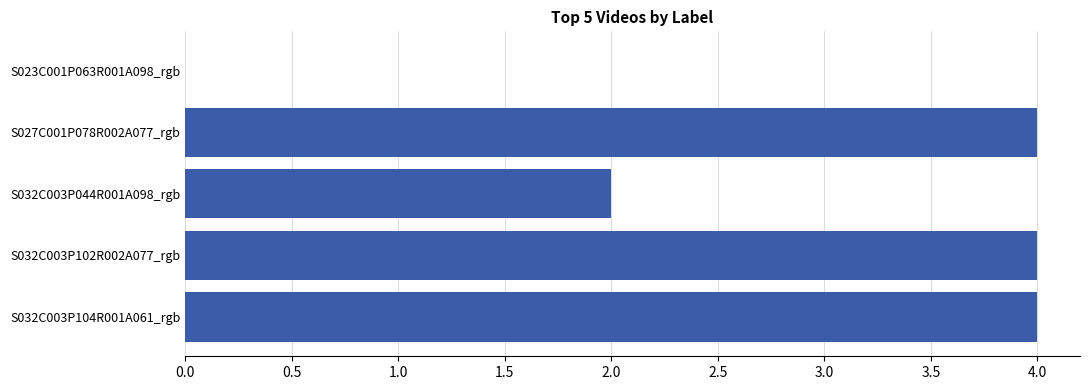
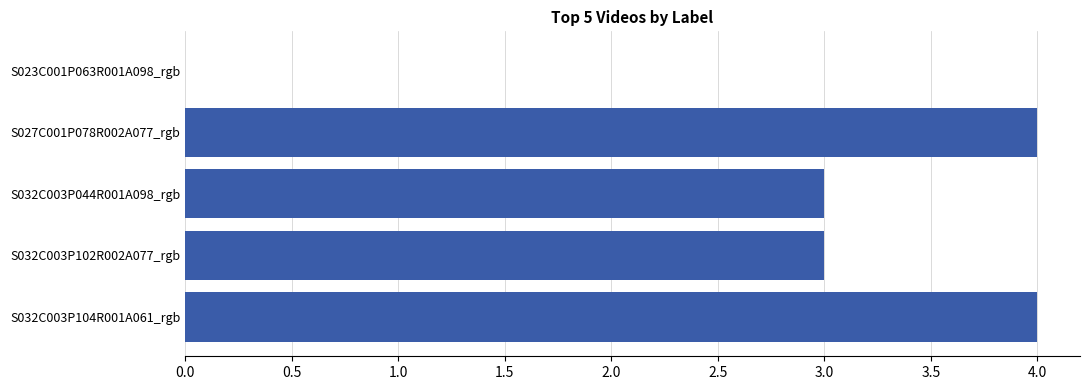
  {
    "S023C001P063R001A098_rgb": 0,
    "S027C001P078R002A077_rgb": 4,
-   "S032C003P044R001A098_rgb": 2,
-   "S032C003P102R002A077_rgb": 4,
+   "S032C003P044R001A098_rgb": 3,
+   "S032C003P102R002A077_rgb": 3,
    "S032C003P104R001A061_rgb": 4
  }
